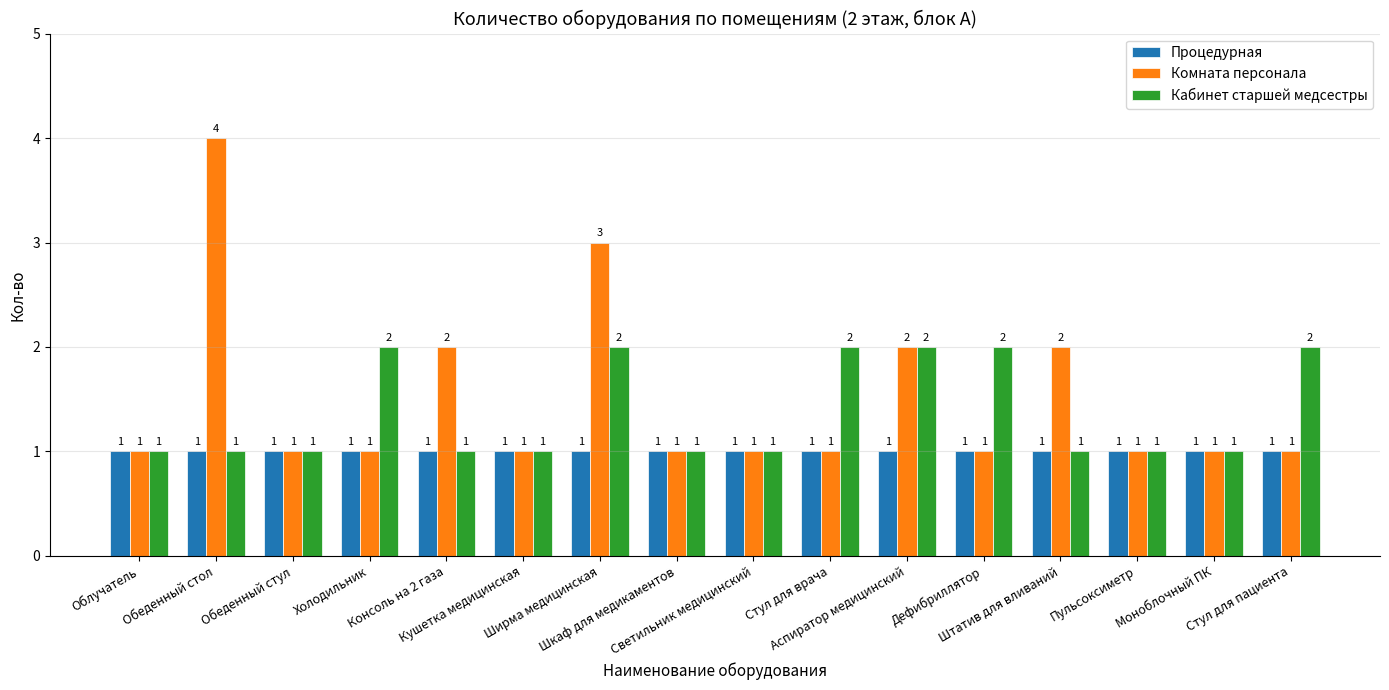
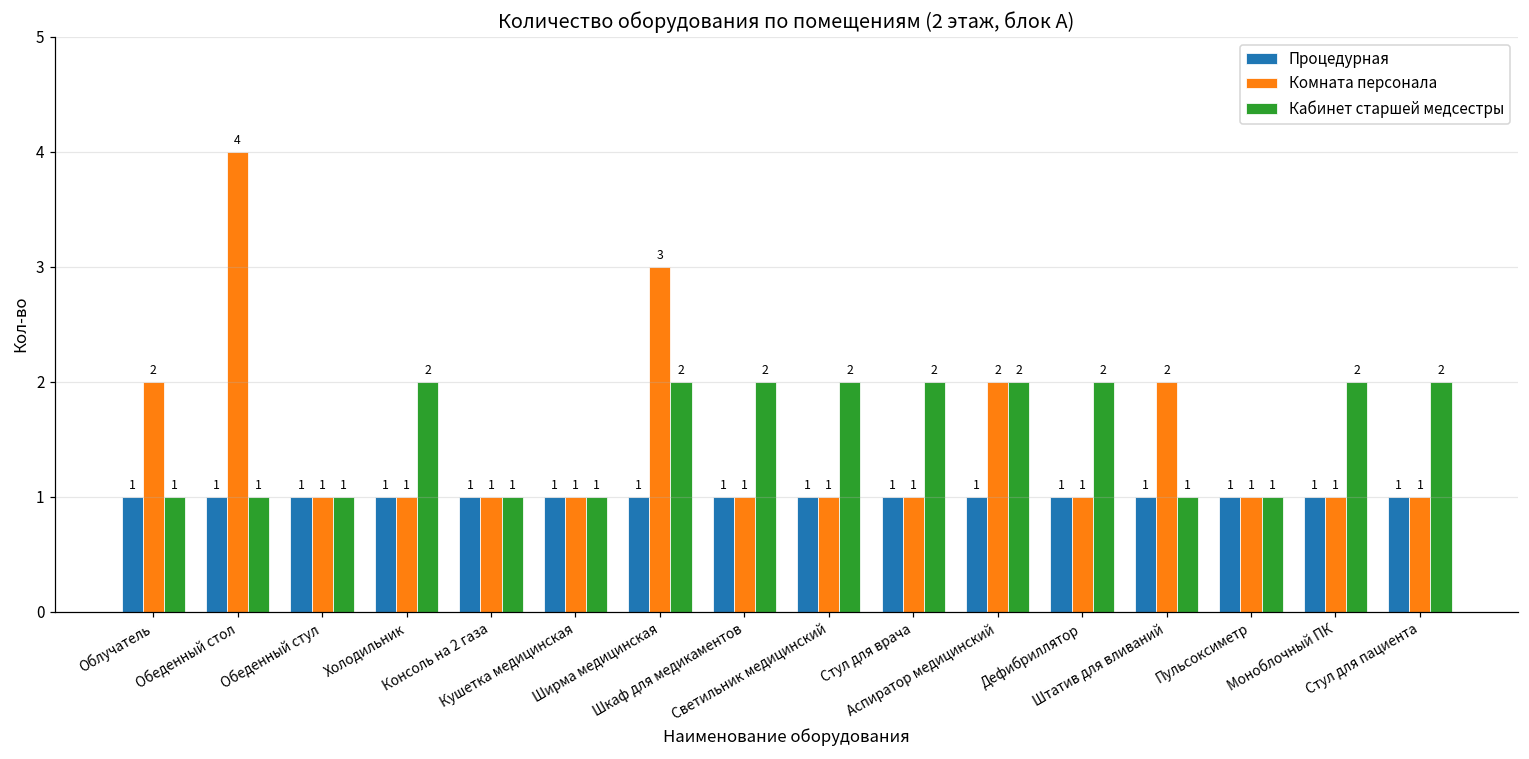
  {
    "Процедурная": {
      "Облучатель": 1,
      "Обеденный стол": 1,
      "Обеденный стул": 1,
      "Холодильник": 1,
      "Консоль на 2 газа": 1,
      "Кушетка медицинская": 1,
      "Ширма медицинская": 1,
      "Шкаф для медикаментов": 1,
      "Светильник медицинский": 1,
      "Стул для врача": 1,
      "Аспиратор медицинский": 1,
      "Дефибриллятор": 1,
      "Штатив для вливаний": 1,
      "Пульсоксиметр": 1,
      "Моноблочный ПК": 1,
      "Стул для пациента": 1
    },
    "Комната персонала": {
-     "Облучатель": 1,
+     "Облучатель": 2,
      "Обеденный стол": 4,
      "Обеденный стул": 1,
      "Холодильник": 1,
-     "Консоль на 2 газа": 2,
+     "Консоль на 2 газа": 1,
      "Кушетка медицинская": 1,
      "Ширма медицинская": 3,
      "Шкаф для медикаментов": 1,
      "Светильник медицинский": 1,
      "Стул для врача": 1,
      "Аспиратор медицинский": 2,
      "Дефибриллятор": 1,
      "Штатив для вливаний": 2,
      "Пульсоксиметр": 1,
      "Моноблочный ПК": 1,
      "Стул для пациента": 1
    },
    "Кабинет старшей медсестры": {
      "Облучатель": 1,
      "Обеденный стол": 1,
      "Обеденный стул": 1,
      "Холодильник": 2,
      "Консоль на 2 газа": 1,
      "Кушетка медицинская": 1,
      "Ширма медицинская": 2,
-     "Шкаф для медикаментов": 1,
-     "Светильник медицинский": 1,
+     "Шкаф для медикаментов": 2,
+     "Светильник медицинский": 2,
      "Стул для врача": 2,
      "Аспиратор медицинский": 2,
      "Дефибриллятор": 2,
      "Штатив для вливаний": 1,
      "Пульсоксиметр": 1,
-     "Моноблочный ПК": 1,
+     "Моноблочный ПК": 2,
      "Стул для пациента": 2
    }
  }
